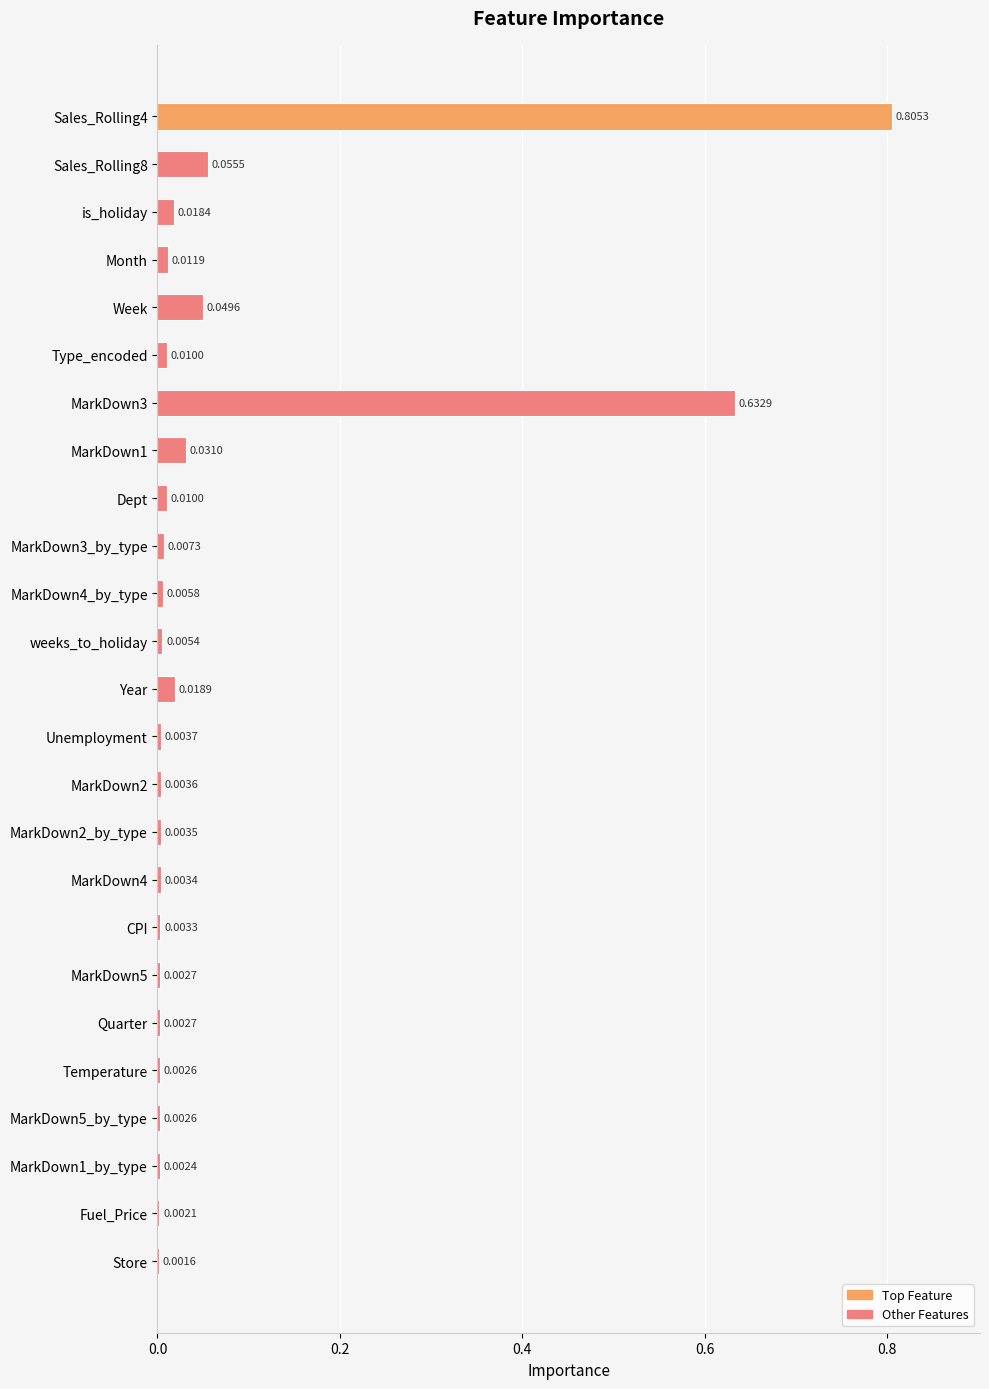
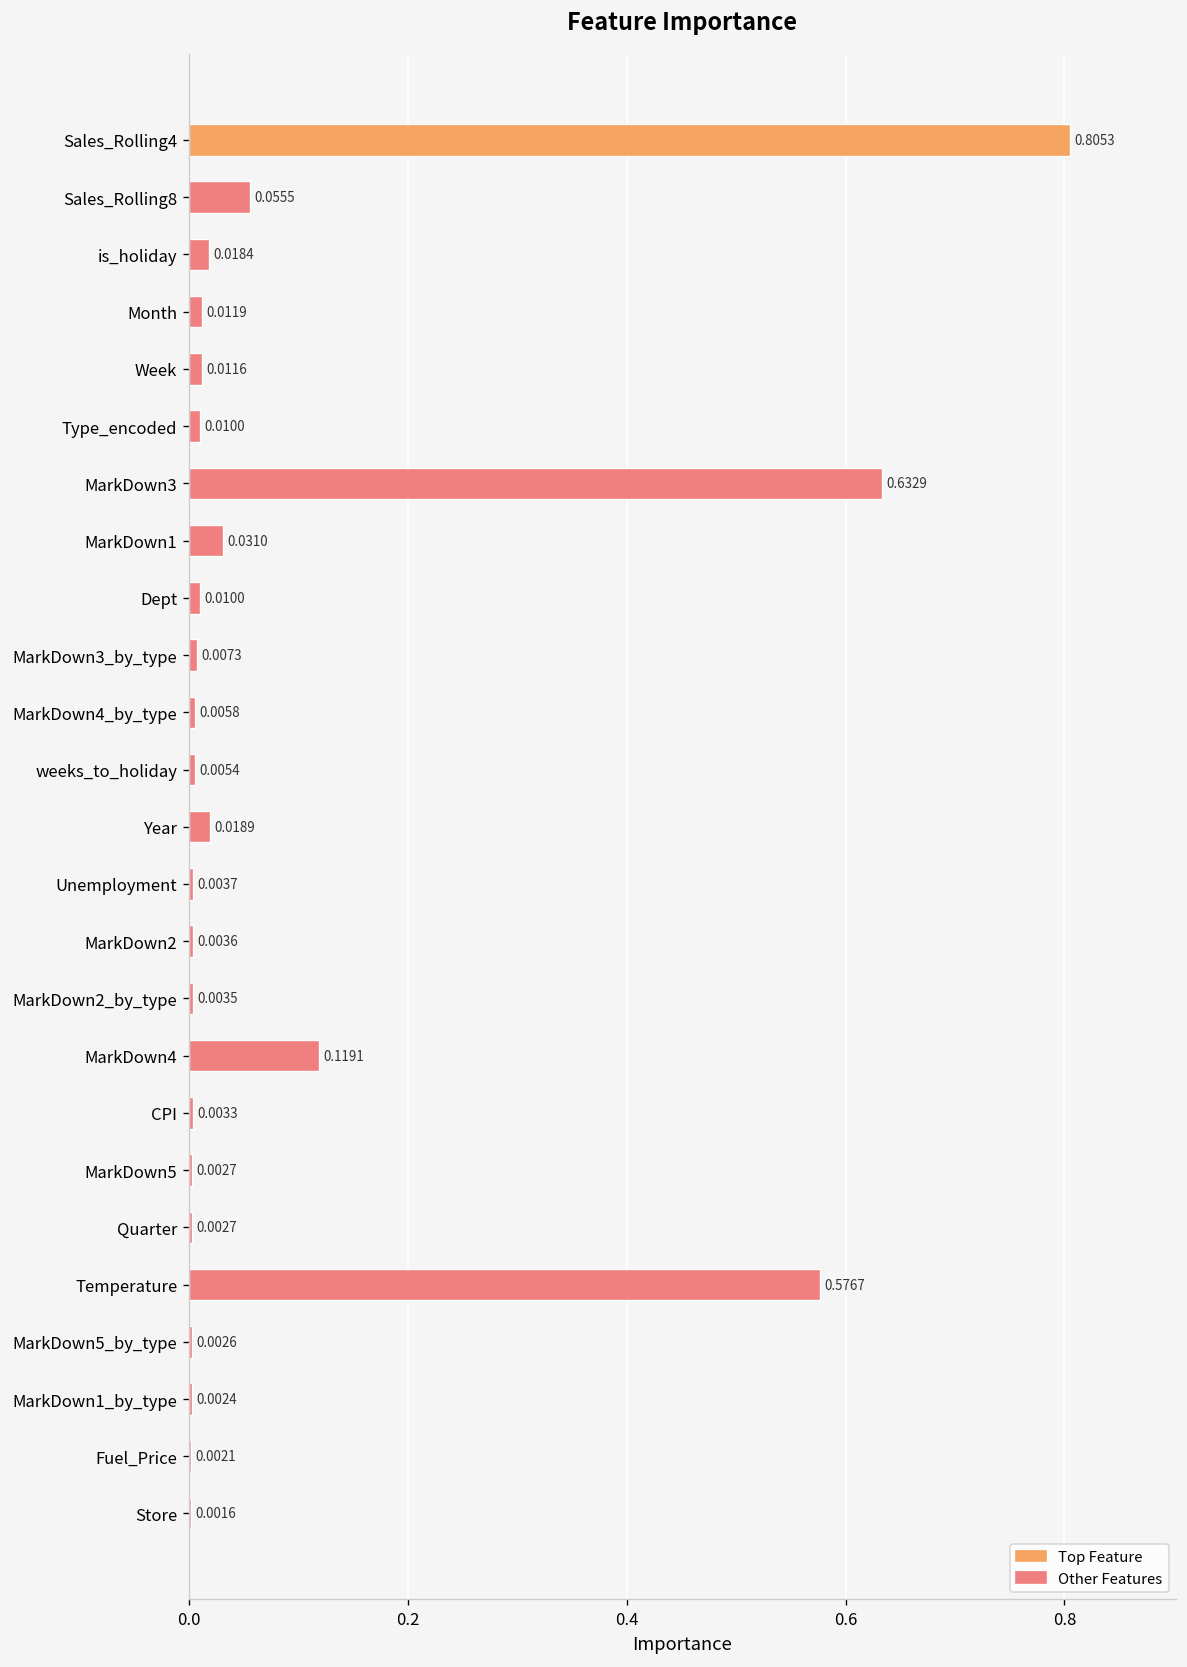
  {
    "Sales_Rolling4": 0.8053,
    "Sales_Rolling8": 0.0555,
    "is_holiday": 0.0184,
    "Month": 0.0119,
-   "Week": 0.0496,
+   "Week": 0.0116,
    "Type_encoded": 0.0100,
    "MarkDown3": 0.6329,
    "MarkDown1": 0.0310,
    "Dept": 0.0100,
    "MarkDown3_by_type": 0.0073,
    "MarkDown4_by_type": 0.0058,
    "weeks_to_holiday": 0.0054,
    "Year": 0.0189,
    "Unemployment": 0.0037,
    "MarkDown2": 0.0036,
    "MarkDown2_by_type": 0.0035,
-   "MarkDown4": 0.0034,
+   "MarkDown4": 0.1191,
    "CPI": 0.0033,
    "MarkDown5": 0.0027,
    "Quarter": 0.0027,
-   "Temperature": 0.0026,
+   "Temperature": 0.5767,
    "MarkDown5_by_type": 0.0026,
    "MarkDown1_by_type": 0.0024,
    "Fuel_Price": 0.0021,
    "Store": 0.0016
  }
